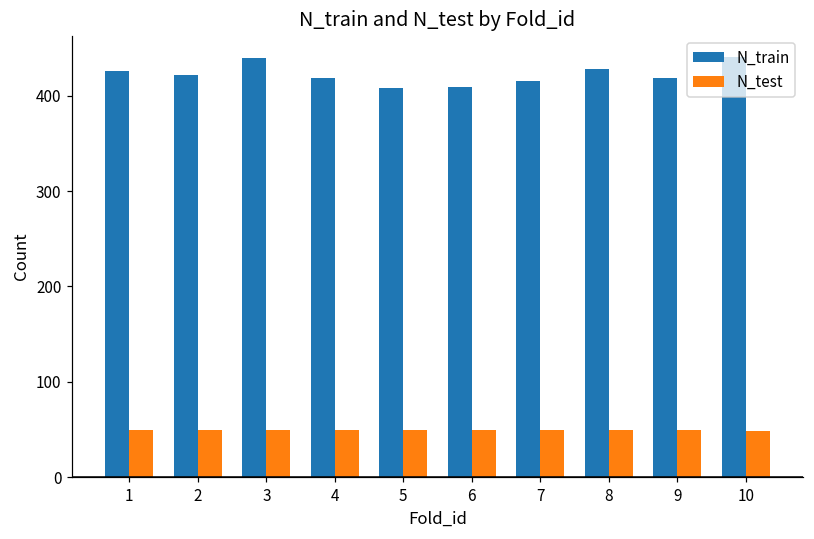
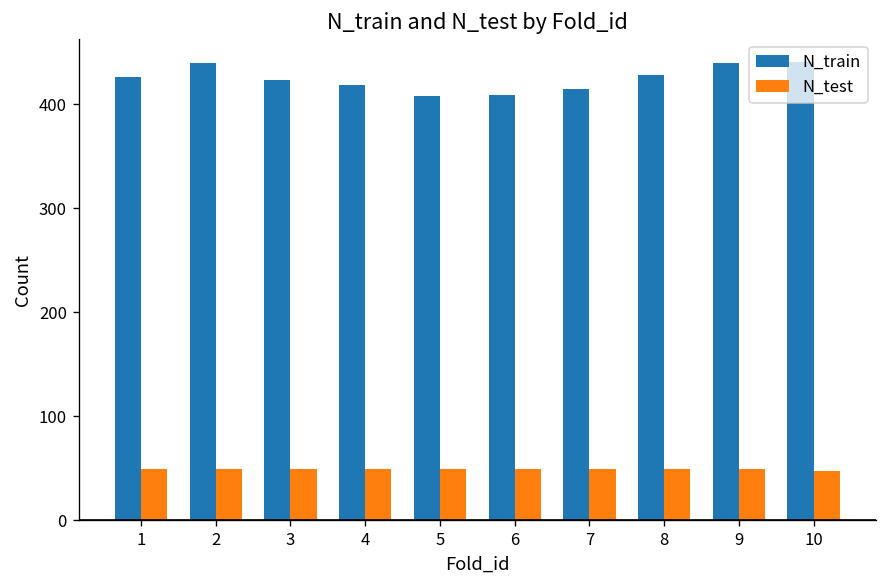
  {
    "N_train": {
      "1": 430,
-     "2": 420,
-     "3": 440,
+     "2": 440,
+     "3": 420,
      "4": 420,
      "5": 410,
      "6": 410,
      "7": 420,
      "8": 430,
-     "9": 420
+     "9": 440
    },
    "N_test": {
      "1": 50,
      "2": 50,
      "3": 50,
      "4": 50,
      "5": 50,
      "6": 50,
      "7": 50,
      "8": 50,
      "9": 50,
      "10": 50
    }
  }
